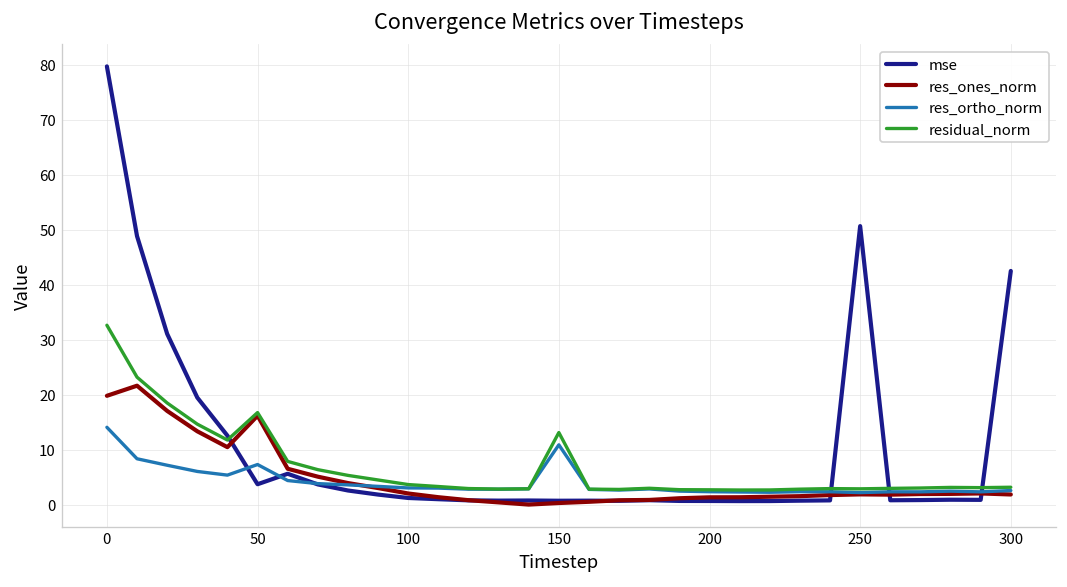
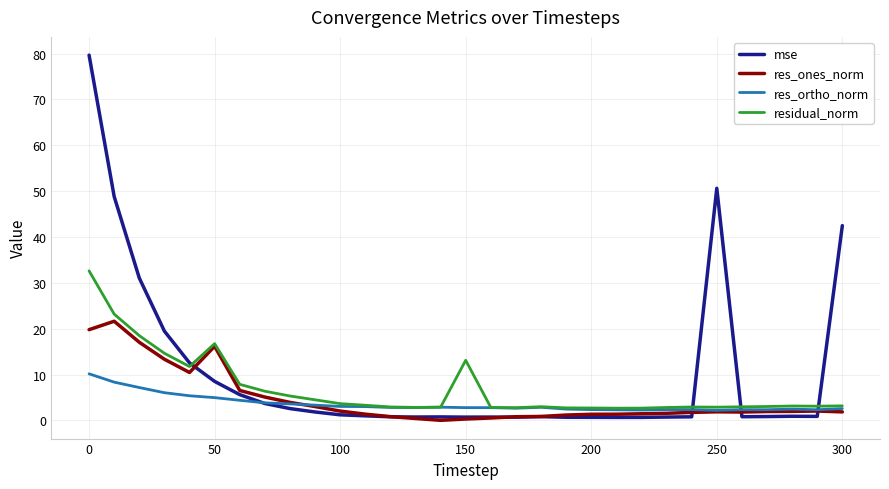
  {
    "mse": {
      "0": 80,
-     "50": 4,
+     "50": 8,
      "100": 1,
      "200": 1,
      "250": 51,
      "300": 42
    },
    "res_ones_norm": {
      "0": 20,
      "50": 16,
      "100": 2,
      "200": 1,
      "300": 2
    },
    "res_ortho_norm": {
-     "0": 14,
-     "50": 7,
+     "0": 10,
+     "50": 5,
      "100": 3,
-     "150": 11,
+     "150": 3,
      "300": 3
    },
    "residual_norm": {
      "0": 33,
      "50": 17,
      "100": 4,
      "150": 13,
      "250": 3,
      "300": 3
    }
  }
